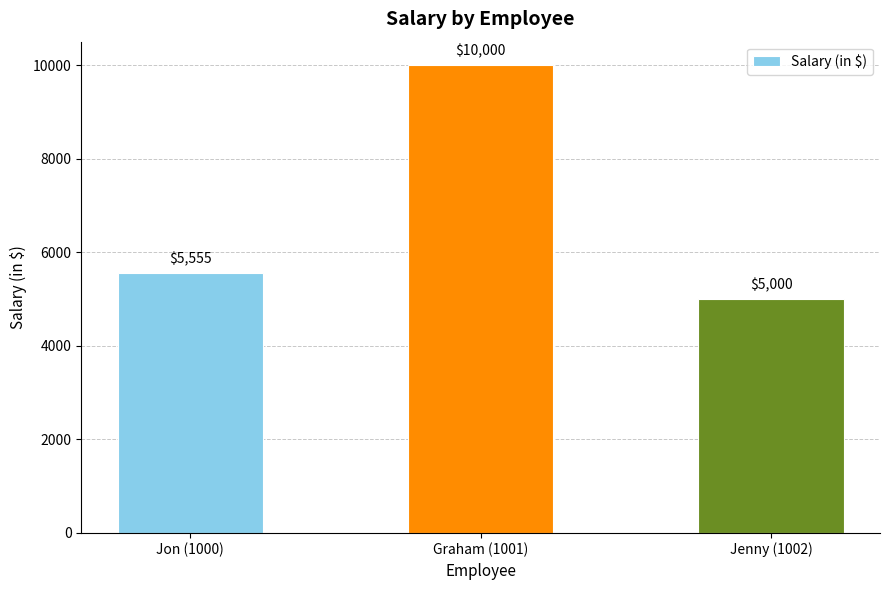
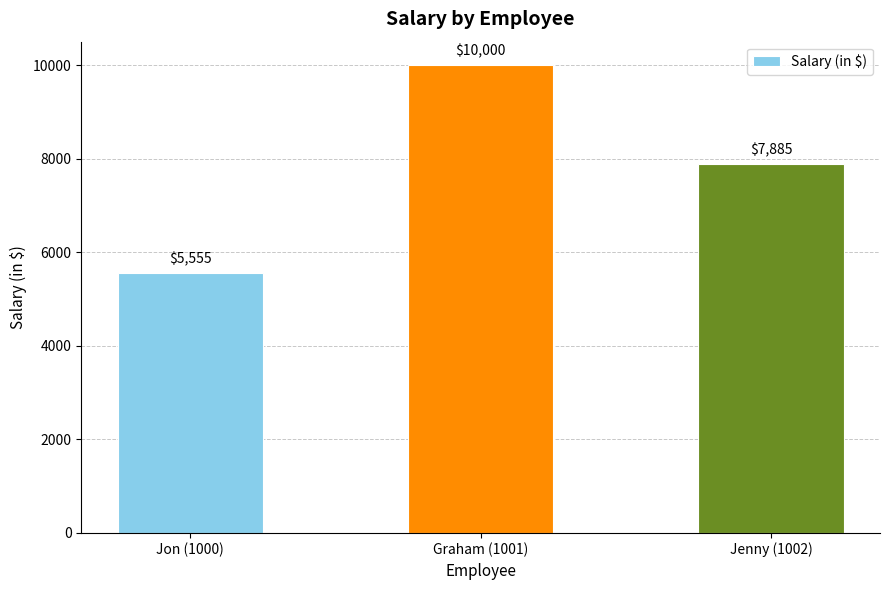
  {
    "Jon (1000)": "$5,555",
    "Graham (1001)": "$10,000",
-   "Jenny (1002)": "$5,000"
+   "Jenny (1002)": "$7,885"
  }
